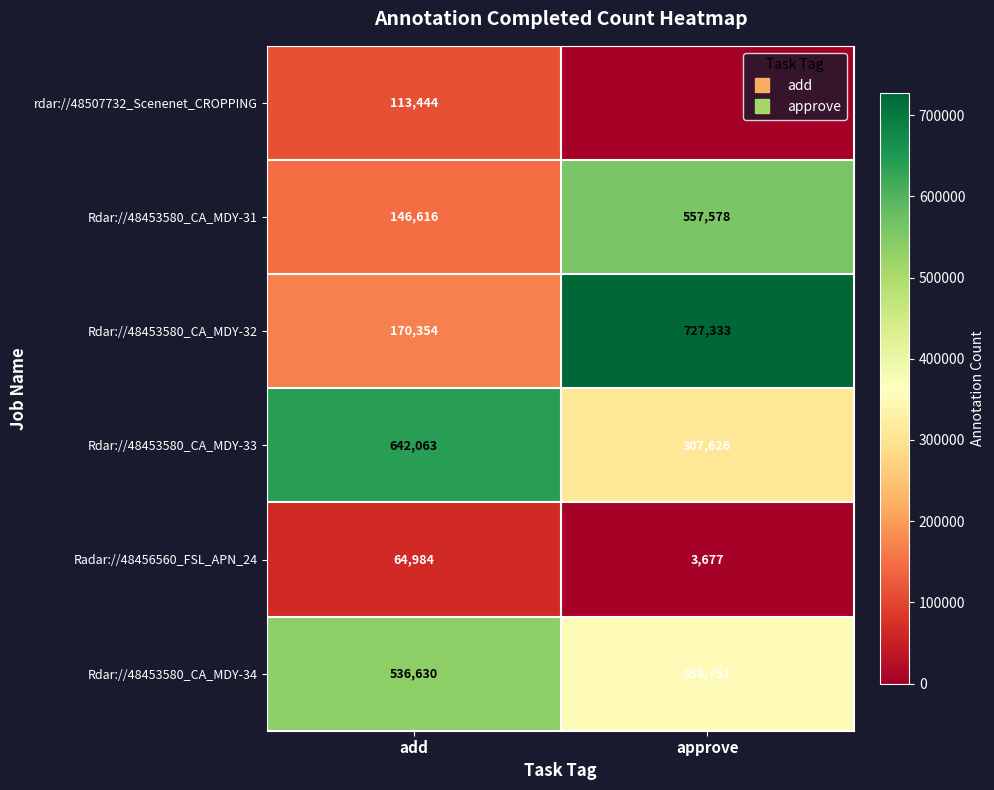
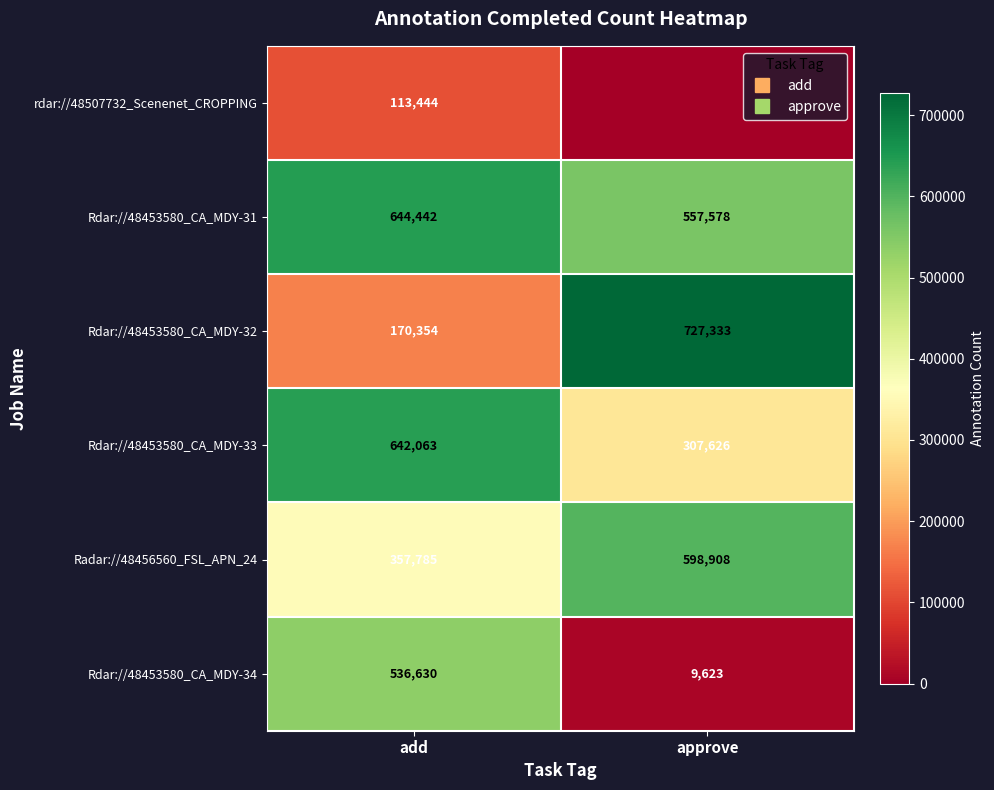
  {
    "rdar://48507732_Scenenet_CROPPING": {
      "add": "113,444"
    },
    "Rdar://48453580_CA_MDY-31": {
-     "add": "146,616",
+     "add": "644,442",
      "approve": "557,578"
    },
    "Rdar://48453580_CA_MDY-32": {
      "add": "170,354",
      "approve": "727,333"
    },
    "Rdar://48453580_CA_MDY-33": {
      "add": "642,063",
      "approve": "307,626"
    },
    "Radar://48456560_FSL_APN_24": {
-     "add": "64,984",
-     "approve": "3,677"
+     "add": "357,785",
+     "approve": "598,908"
    },
    "Rdar://48453580_CA_MDY-34": {
      "add": "536,630",
-     "approve": "353,751"
+     "approve": "9,623"
    }
  }
